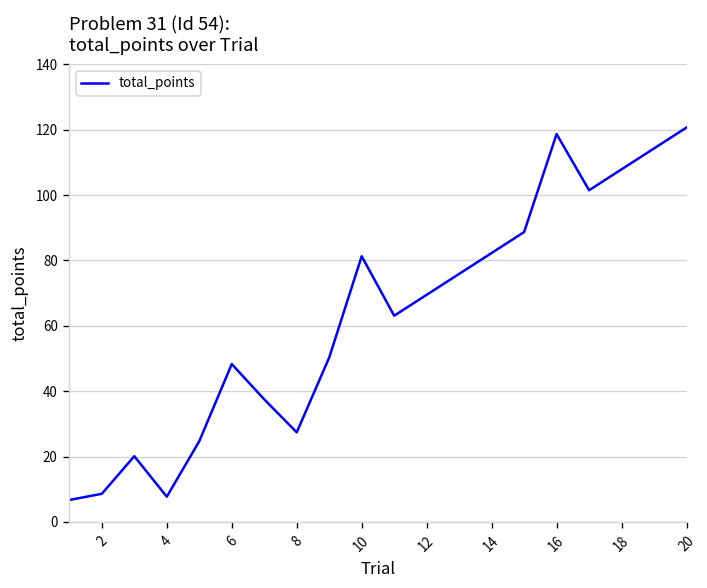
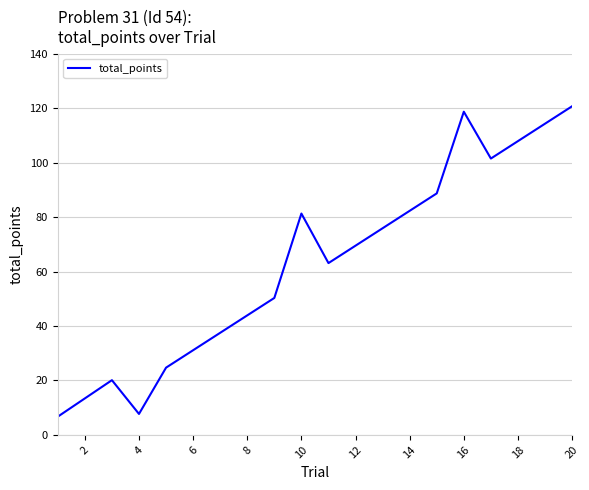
  {
-   "2": 9,
+   "2": 13,
    "4": 8,
-   "6": 48,
-   "8": 27,
+   "6": 31,
+   "8": 44,
    "10": 81,
    "12": 70,
    "14": 82,
    "16": 119,
    "18": 108,
    "20": 121
  }
